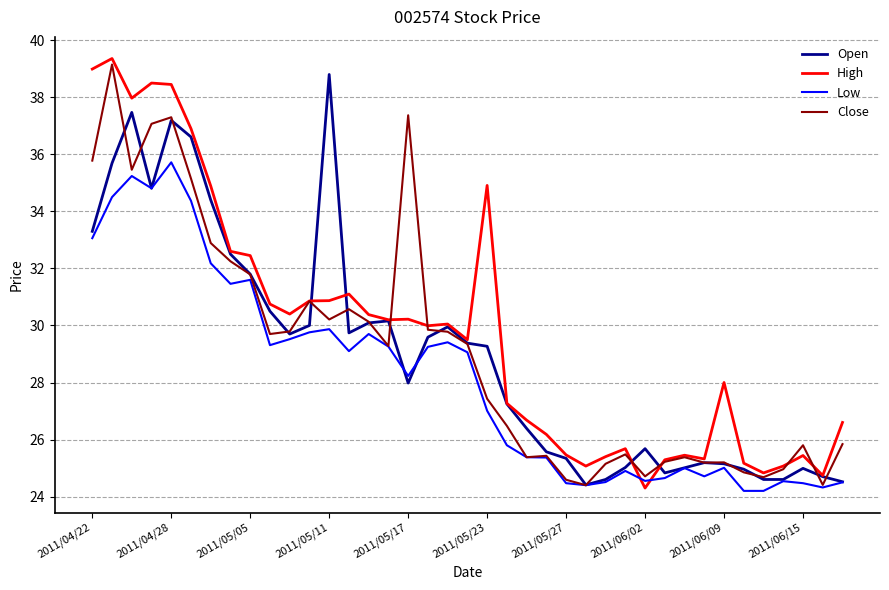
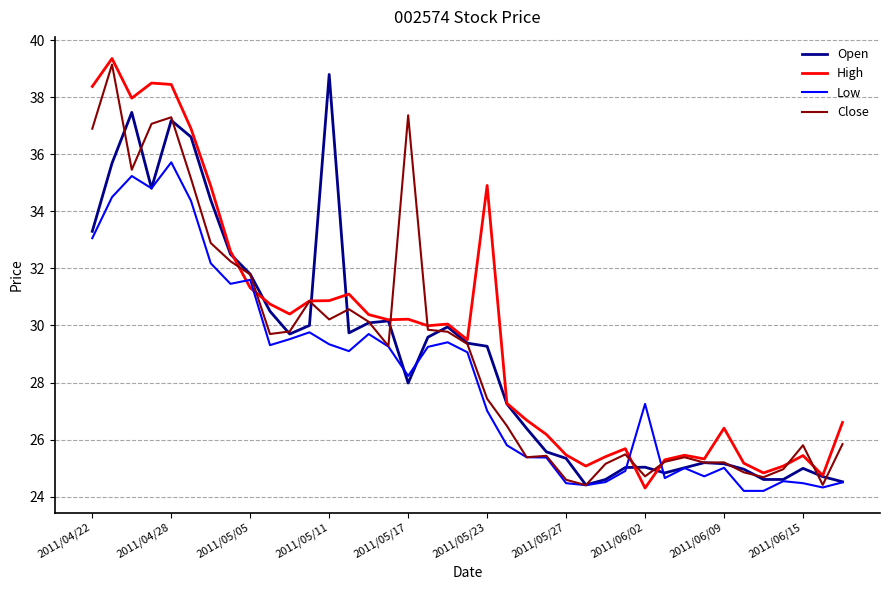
  {
    "Open": {
      "2011/04/22": 33.3,
      "2011/04/28": 37.2,
      "2011/05/11": 38.8,
      "2011/05/17": 28.0,
      "2011/05/23": 29.3,
      "2011/05/27": 25.3,
-     "2011/06/02": 25.7,
+     "2011/06/02": 25.0,
      "2011/06/15": 25.0
    },
    "High": {
-     "2011/04/22": 39.0,
+     "2011/04/22": 38.4,
      "2011/04/28": 38.5,
-     "2011/05/05": 32.5,
+     "2011/05/05": 31.3,
      "2011/05/11": 30.9,
      "2011/05/17": 30.2,
      "2011/05/23": 34.9,
      "2011/05/27": 25.5,
      "2011/06/02": 24.3,
-     "2011/06/09": 28.0,
+     "2011/06/09": 26.4,
      "2011/06/15": 25.4
    },
    "Low": {
      "2011/04/22": 33.1,
      "2011/04/28": 35.7,
      "2011/05/05": 31.6,
-     "2011/05/11": 29.9,
+     "2011/05/11": 29.3,
      "2011/05/17": 28.2,
      "2011/05/23": 27.0,
      "2011/05/27": 24.5,
-     "2011/06/02": 24.6,
+     "2011/06/02": 27.3,
      "2011/06/09": 25.0,
      "2011/06/15": 24.5
    },
    "Close": {
-     "2011/04/22": 35.8,
+     "2011/04/22": 36.9,
      "2011/04/28": 37.3,
      "2011/05/11": 30.2,
      "2011/05/17": 37.4,
      "2011/05/23": 27.4,
      "2011/05/27": 24.6,
      "2011/06/02": 24.7,
      "2011/06/15": 25.8
    }
  }
